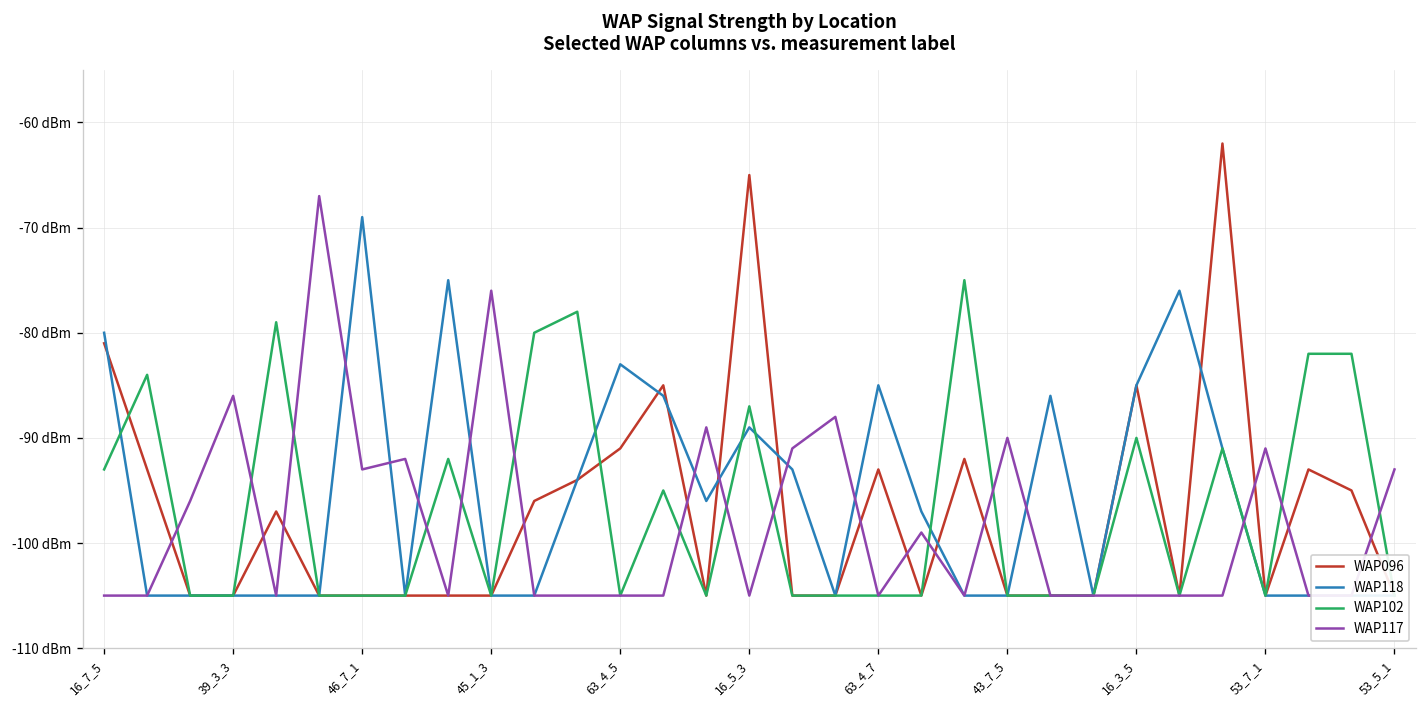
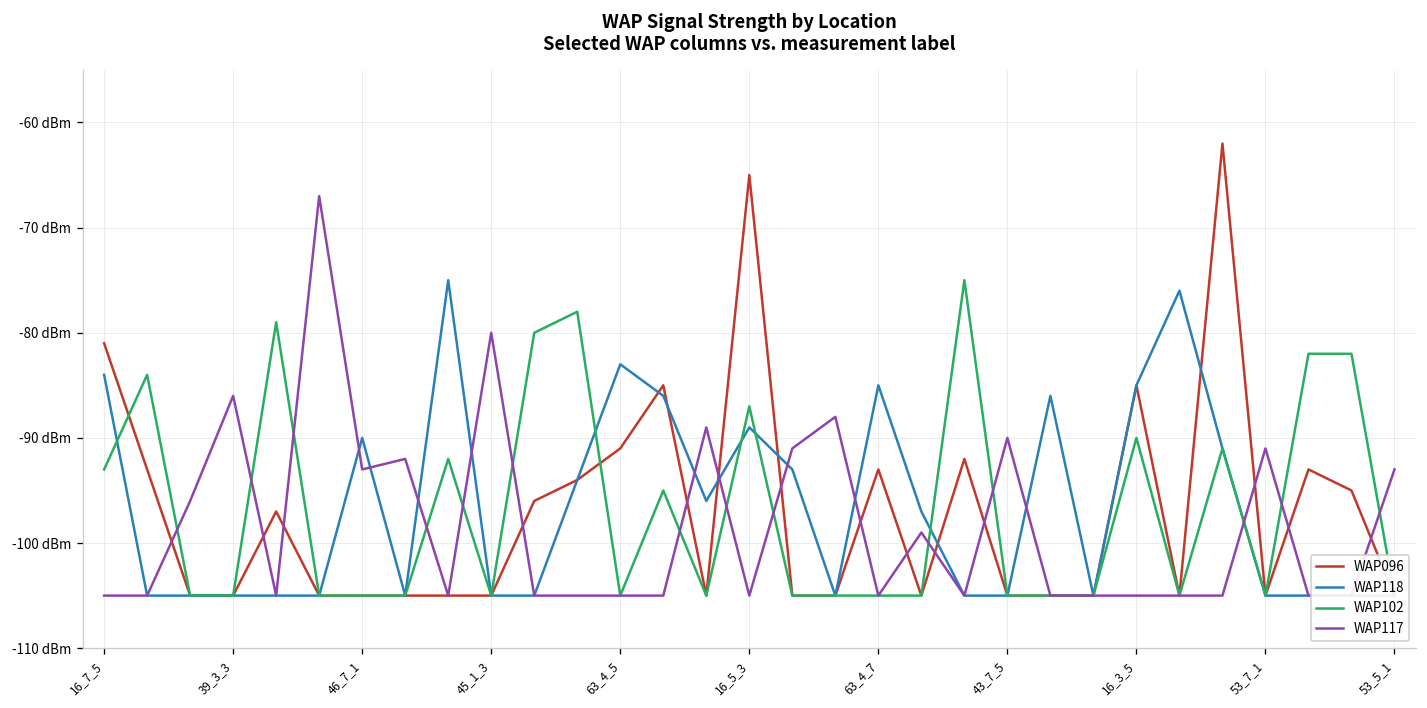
  {
    "WAP096": {
      "16_7_5": "-81 dBm",
      "63_4_5": "-91 dBm",
      "16_5_3": "-65 dBm",
      "63_4_7": "-93 dBm"
    },
    "WAP118": {
-     "16_7_5": "-80 dBm",
-     "46_7_1": "-69 dBm",
+     "16_7_5": "-84 dBm",
+     "46_7_1": "-90 dBm",
      "63_4_5": "-83 dBm",
      "16_5_3": "-89 dBm",
      "63_4_7": "-85 dBm"
    },
    "WAP102": {
      "16_7_5": "-93 dBm",
      "16_5_3": "-87 dBm",
      "16_3_5": "-90 dBm"
    },
    "WAP117": {
      "16_7_5": "-105 dBm",
      "39_3_3": "-86 dBm",
      "46_7_1": "-93 dBm",
-     "45_1_3": "-76 dBm",
+     "45_1_3": "-80 dBm",
      "16_5_3": "-105 dBm",
      "43_7_5": "-90 dBm",
      "16_3_5": "-105 dBm",
      "53_7_1": "-91 dBm",
      "53_5_1": "-93 dBm"
    }
  }
